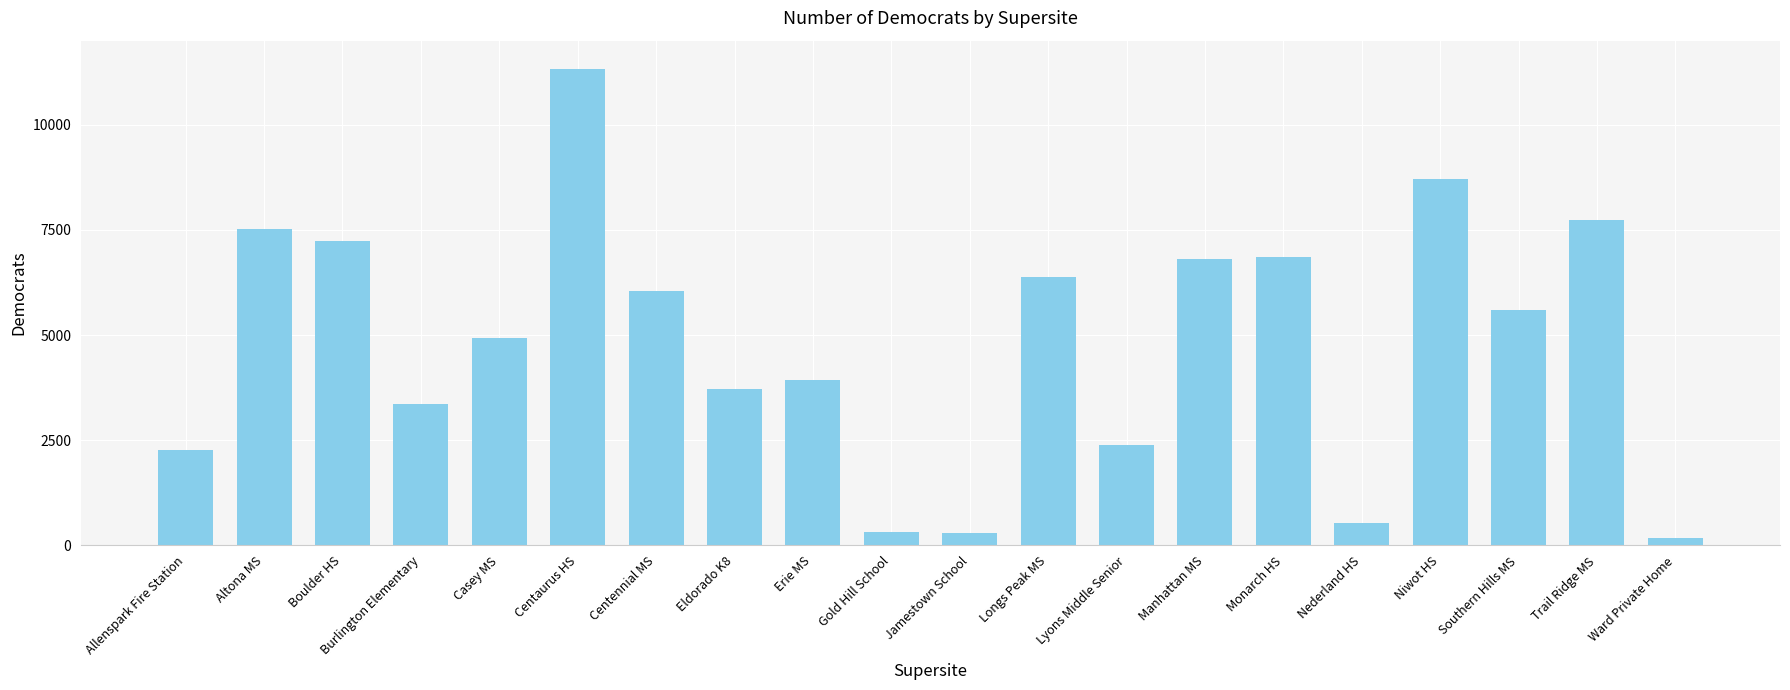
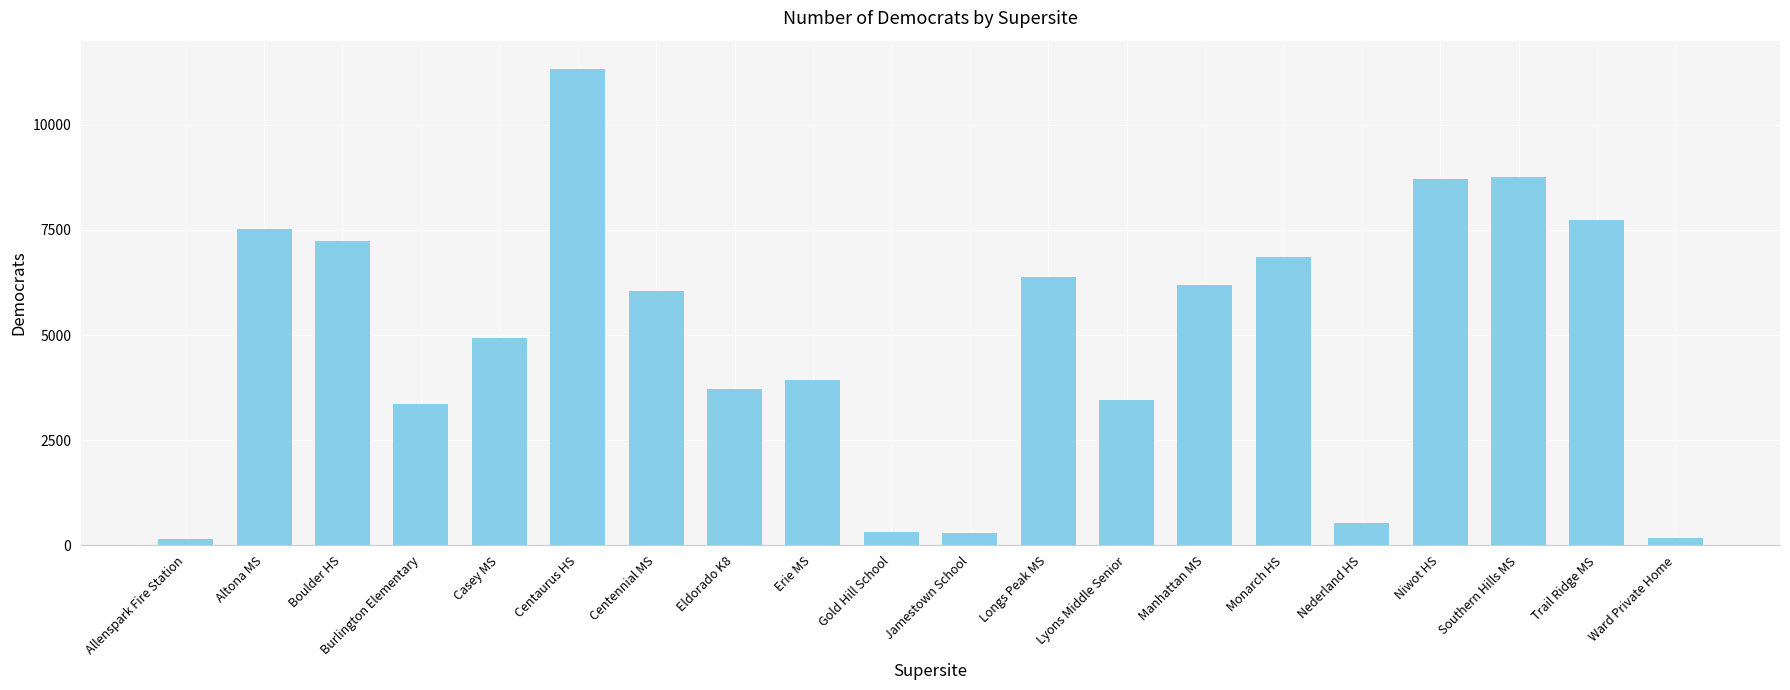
  {
-   "Allenspark Fire Station": 2300,
+   "Allenspark Fire Station": 200,
    "Altona MS": 7500,
    "Boulder HS": 7200,
    "Burlington Elementary": 3400,
    "Casey MS": 4900,
    "Centaurus HS": 11300,
    "Centennial MS": 6100,
    "Eldorado K8": 3700,
    "Erie MS": 3900,
    "Gold Hill School": 300,
    "Jamestown School": 300,
    "Longs Peak MS": 6400,
-   "Lyons Middle Senior": 2400,
-   "Manhattan MS": 6800,
+   "Lyons Middle Senior": 3500,
+   "Manhattan MS": 6200,
    "Monarch HS": 6900,
    "Nederland HS": 500,
    "Niwot HS": 8700,
-   "Southern Hills MS": 5600,
+   "Southern Hills MS": 8800,
    "Trail Ridge MS": 7700,
    "Ward Private Home": 200
  }
